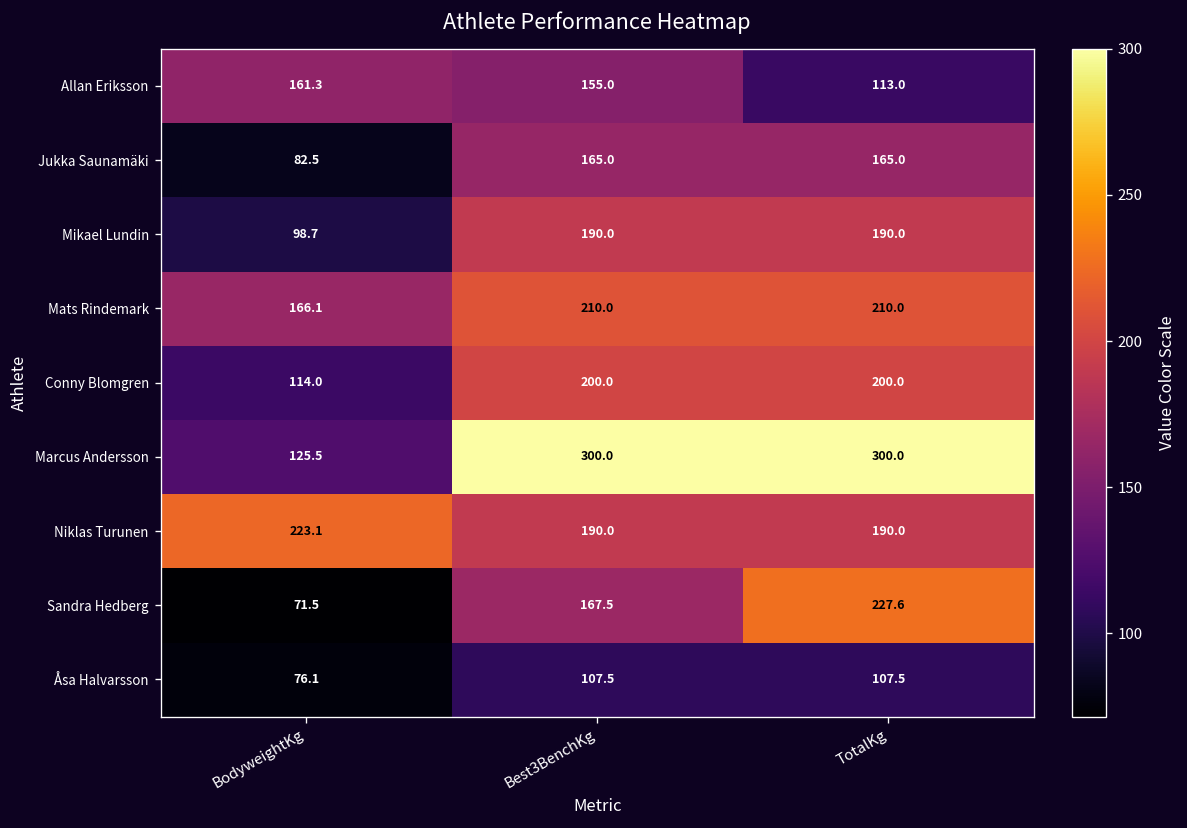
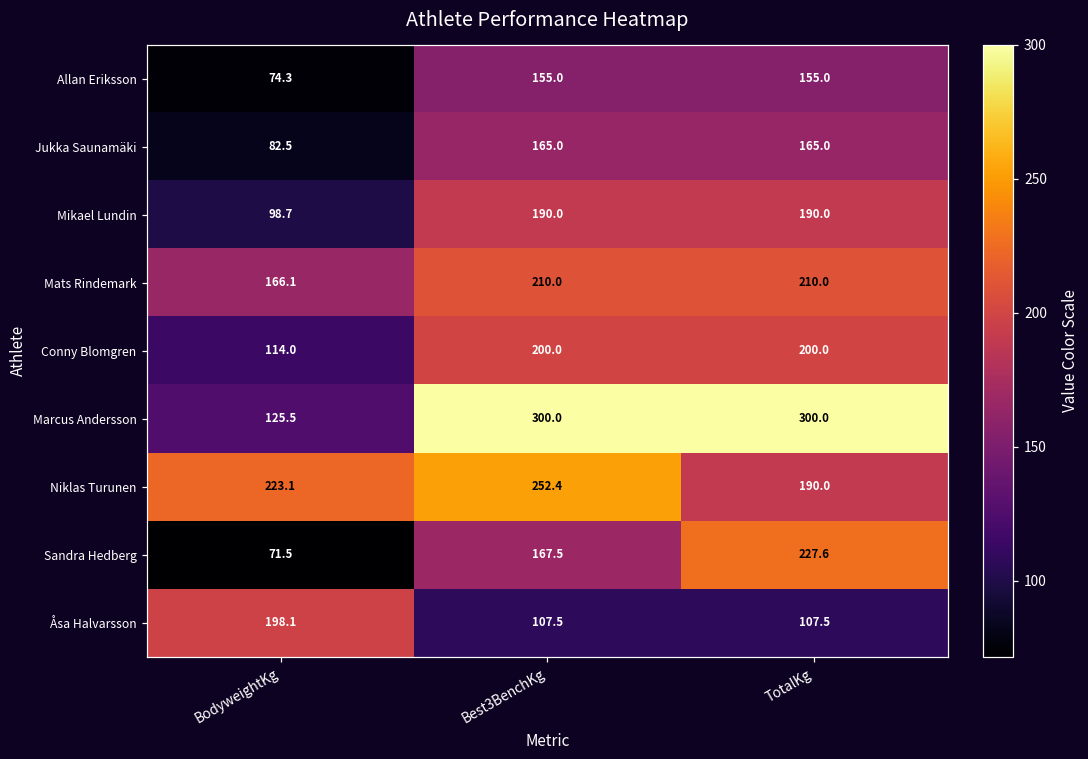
  {
    "Allan Eriksson": {
-     "BodyweightKg": 161.3,
+     "BodyweightKg": 74.3,
      "Best3BenchKg": 155.0,
-     "TotalKg": 113.0
+     "TotalKg": 155.0
    },
    "Jukka Saunamäki": {
      "BodyweightKg": 82.5,
      "Best3BenchKg": 165.0,
      "TotalKg": 165.0
    },
    "Mikael Lundin": {
      "BodyweightKg": 98.7,
      "Best3BenchKg": 190.0,
      "TotalKg": 190.0
    },
    "Mats Rindemark": {
      "BodyweightKg": 166.1,
      "Best3BenchKg": 210.0,
      "TotalKg": 210.0
    },
    "Conny Blomgren": {
      "BodyweightKg": 114.0,
      "Best3BenchKg": 200.0,
      "TotalKg": 200.0
    },
    "Marcus Andersson": {
      "BodyweightKg": 125.5,
      "Best3BenchKg": 300.0,
      "TotalKg": 300.0
    },
    "Niklas Turunen": {
      "BodyweightKg": 223.1,
-     "Best3BenchKg": 190.0,
+     "Best3BenchKg": 252.4,
      "TotalKg": 190.0
    },
    "Sandra Hedberg": {
      "BodyweightKg": 71.5,
      "Best3BenchKg": 167.5,
      "TotalKg": 227.6
    },
    "Åsa Halvarsson": {
-     "BodyweightKg": 76.1,
+     "BodyweightKg": 198.1,
      "Best3BenchKg": 107.5,
      "TotalKg": 107.5
    }
  }
